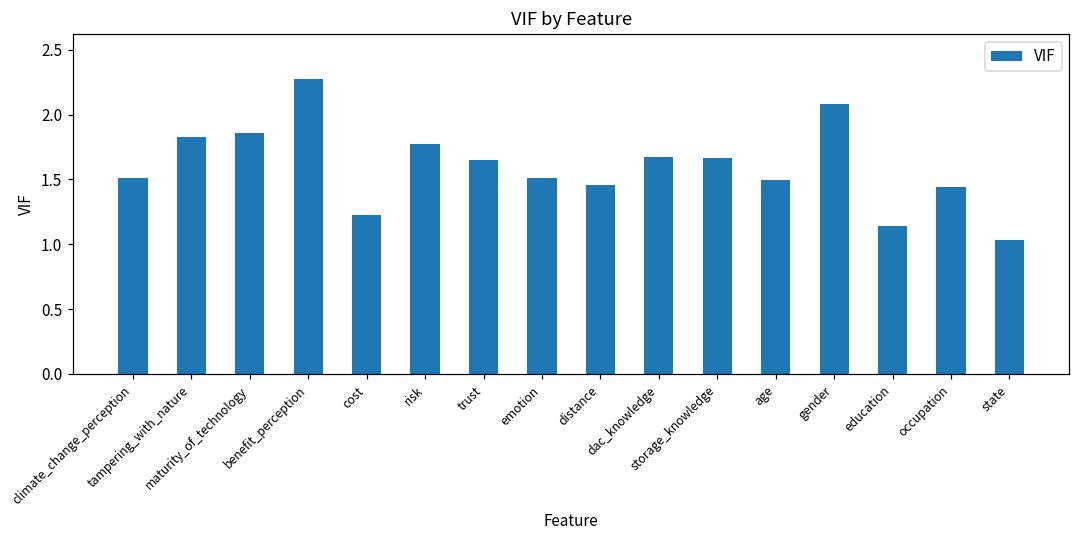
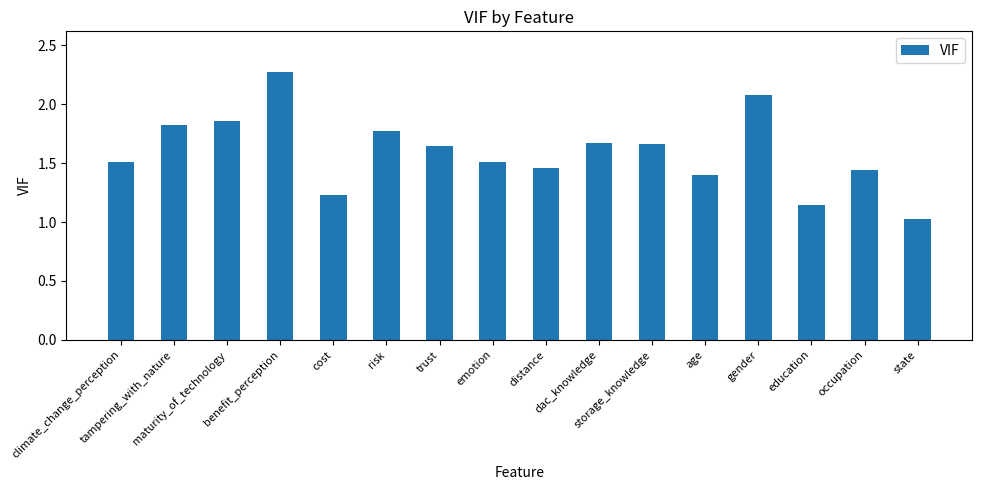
  {
    "climate_change_perception": 1.51,
    "tampering_with_nature": 1.83,
    "maturity_of_technology": 1.86,
    "benefit_perception": 2.28,
    "cost": 1.23,
    "risk": 1.78,
    "trust": 1.65,
    "emotion": 1.51,
    "distance": 1.46,
    "dac_knowledge": 1.67,
    "storage_knowledge": 1.66,
-   "age": 1.49,
+   "age": 1.40,
    "gender": 2.08,
    "education": 1.14,
    "occupation": 1.45,
    "state": 1.03
  }
